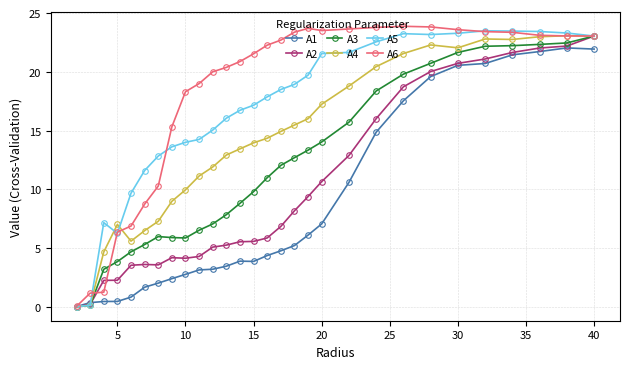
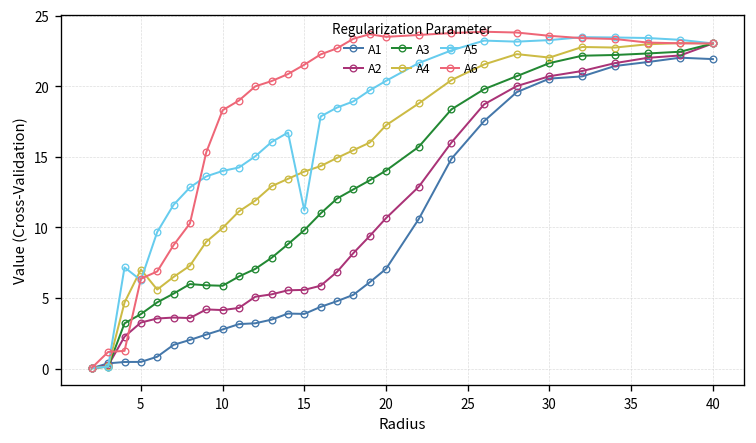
  {
    "A1": {
      "5": 0.5,
      "10": 2.8,
      "15": 3.9,
      "20": 7.1,
      "40": 21.9
    },
    "A2": {
-     "5": 2.3,
+     "5": 3.3,
      "10": 4.1,
      "15": 5.6,
      "20": 10.7
    },
    "A3": {
      "5": 3.9,
      "10": 5.9,
      "15": 9.8,
      "20": 14.0,
      "30": 21.7
    },
    "A4": {
      "5": 7.0,
      "10": 10.0,
      "15": 14.0,
      "20": 17.2,
      "30": 22.0
    },
    "A5": {
      "10": 14.0,
-     "15": 17.2,
-     "20": 21.6,
+     "15": 11.2,
+     "20": 20.4,
      "30": 23.3
    },
    "A6": {
      "10": 18.3,
      "15": 21.5,
      "20": 23.5,
      "30": 23.6
    }
  }
